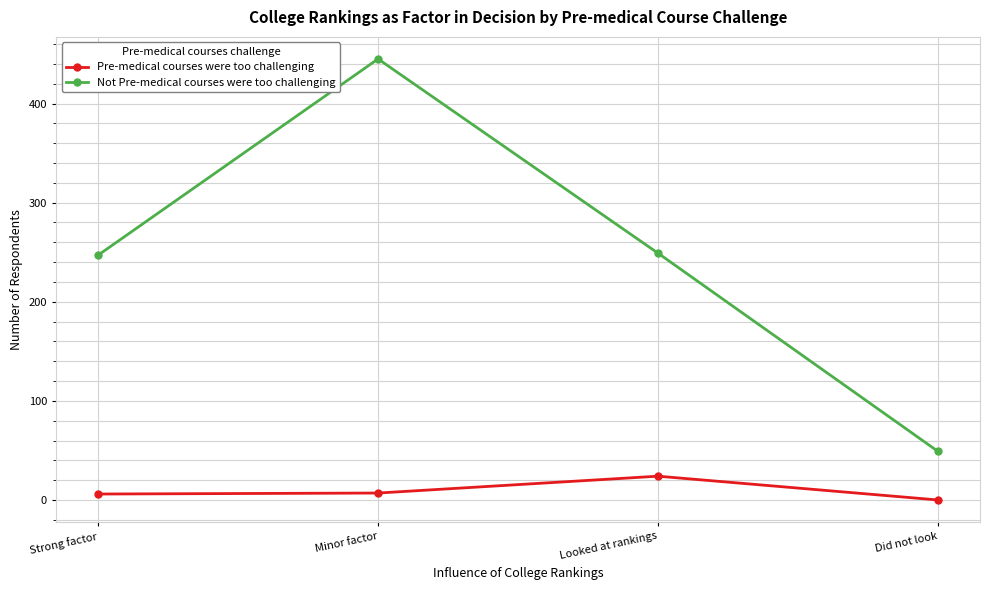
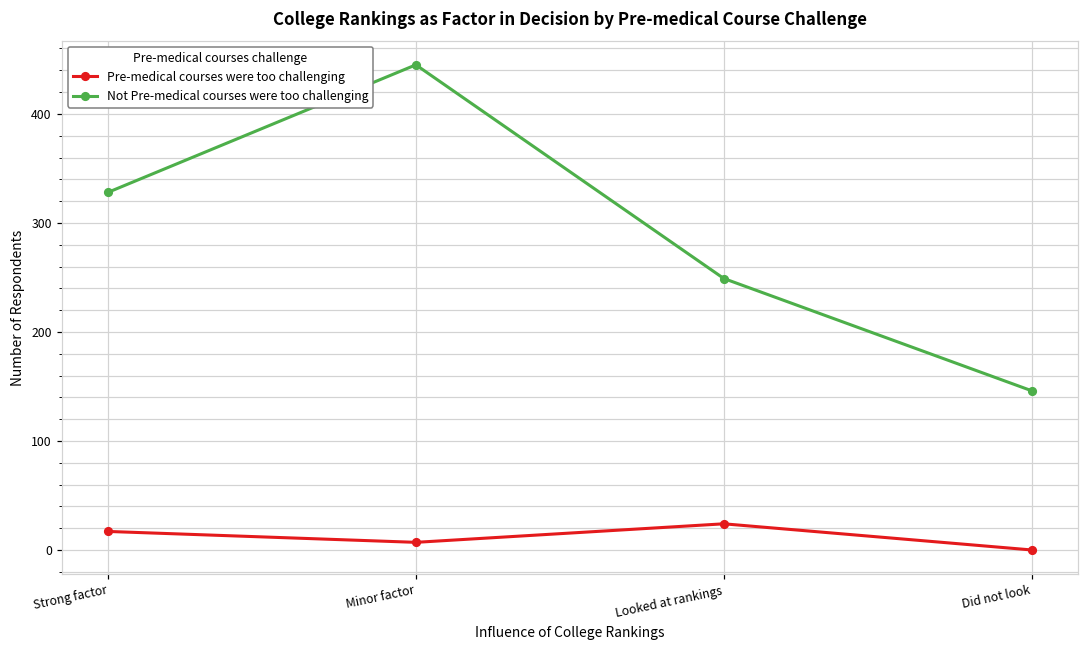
  {
    "Pre-medical courses were too challenging": {
-     "Strong factor": 10,
+     "Strong factor": 20,
      "Minor factor": 10,
      "Looked at rankings": 20,
      "Did not look": 0
    },
    "Not Pre-medical courses were too challenging": {
-     "Strong factor": 250,
+     "Strong factor": 330,
      "Minor factor": 450,
      "Looked at rankings": 250,
-     "Did not look": 50
+     "Did not look": 150
    }
  }
